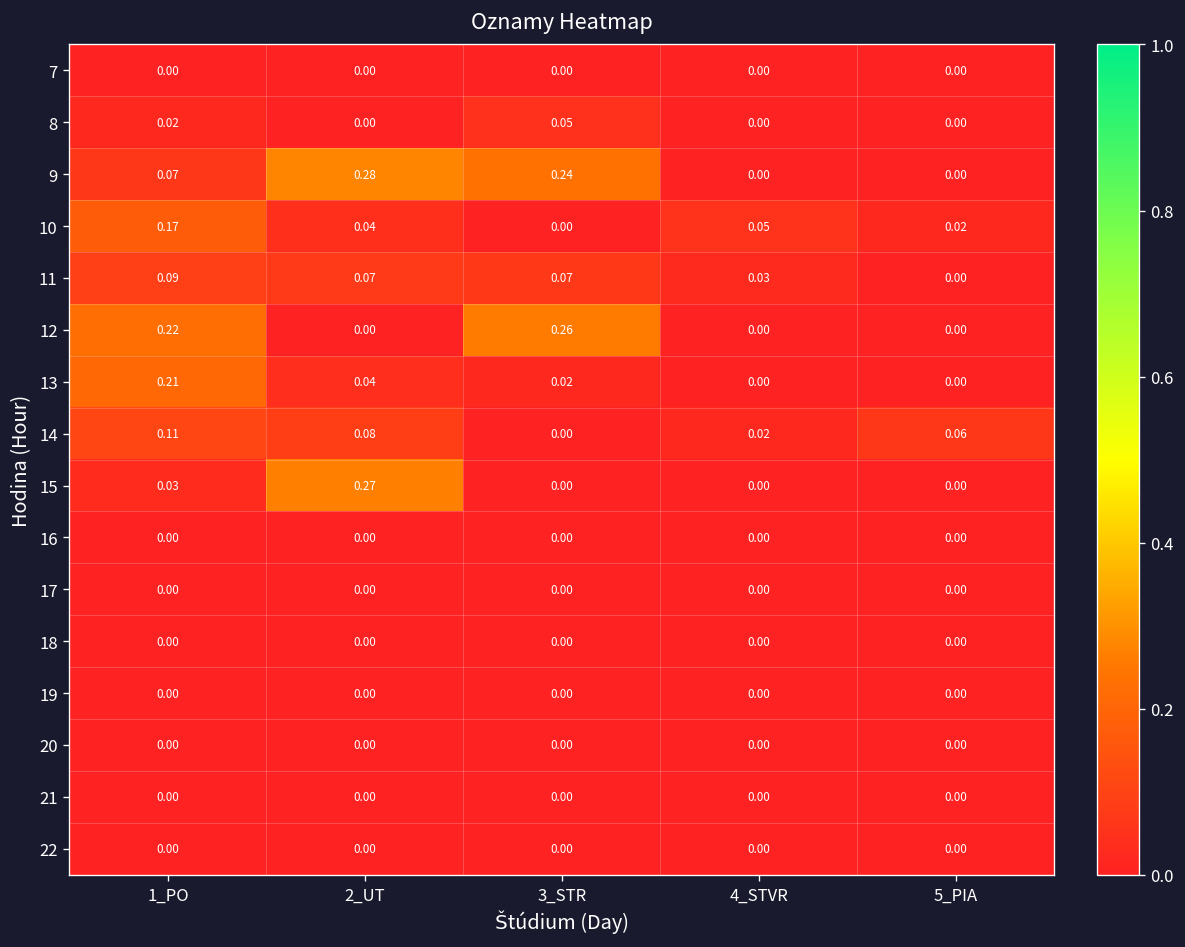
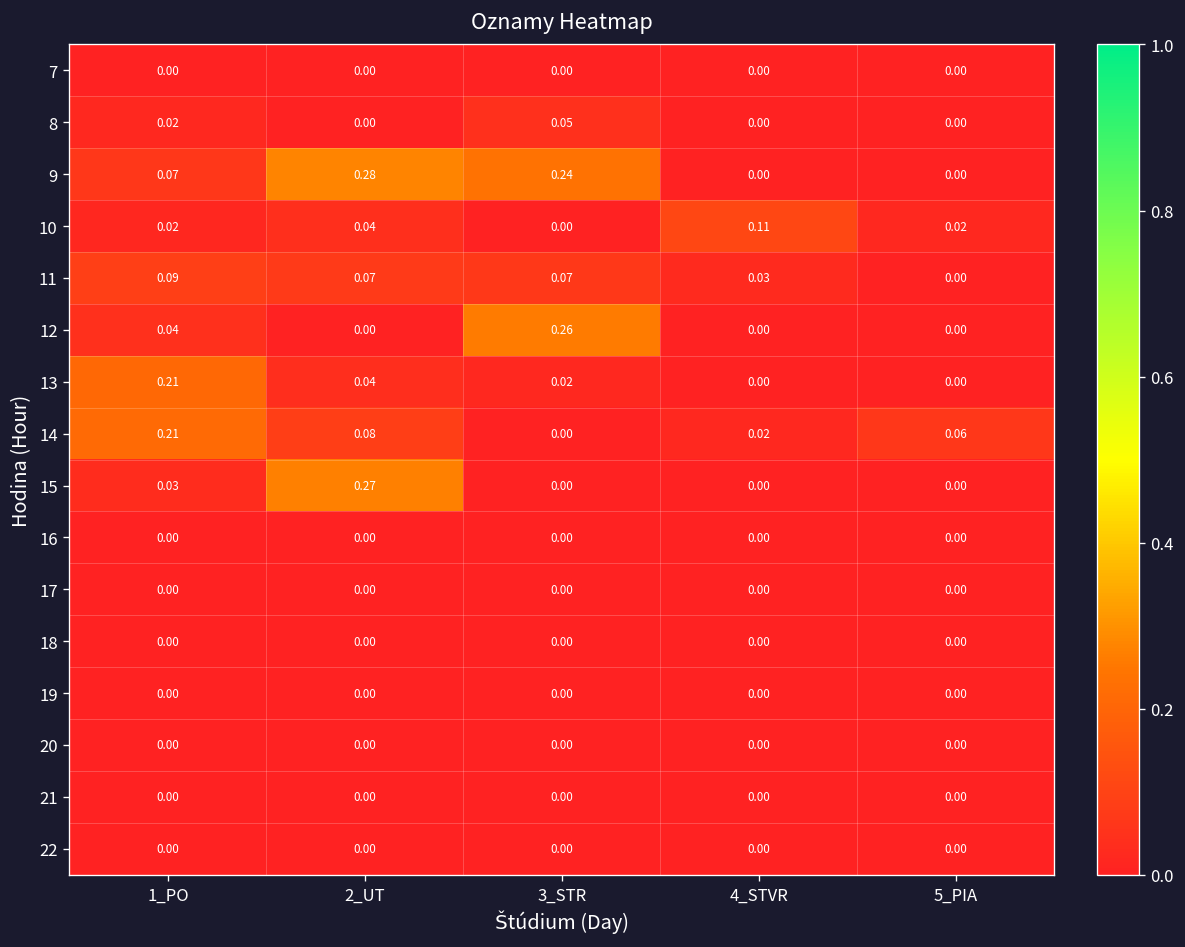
  {
    "7": {
      "1_PO": 0.00,
      "2_UT": 0.00,
      "3_STR": 0.00,
      "4_STVR": 0.00,
      "5_PIA": 0.00
    },
    "8": {
      "1_PO": 0.02,
      "2_UT": 0.00,
      "3_STR": 0.05,
      "4_STVR": 0.00,
      "5_PIA": 0.00
    },
    "9": {
      "1_PO": 0.07,
      "2_UT": 0.28,
      "3_STR": 0.24,
      "4_STVR": 0.00,
      "5_PIA": 0.00
    },
    "10": {
-     "1_PO": 0.17,
+     "1_PO": 0.02,
      "2_UT": 0.04,
      "3_STR": 0.00,
-     "4_STVR": 0.05,
+     "4_STVR": 0.11,
      "5_PIA": 0.02
    },
    "11": {
      "1_PO": 0.09,
      "2_UT": 0.07,
      "3_STR": 0.07,
      "4_STVR": 0.03,
      "5_PIA": 0.00
    },
    "12": {
-     "1_PO": 0.22,
+     "1_PO": 0.04,
      "2_UT": 0.00,
      "3_STR": 0.26,
      "4_STVR": 0.00,
      "5_PIA": 0.00
    },
    "13": {
      "1_PO": 0.21,
      "2_UT": 0.04,
      "3_STR": 0.02,
      "4_STVR": 0.00,
      "5_PIA": 0.00
    },
    "14": {
-     "1_PO": 0.11,
+     "1_PO": 0.21,
      "2_UT": 0.08,
      "3_STR": 0.00,
      "4_STVR": 0.02,
      "5_PIA": 0.06
    },
    "15": {
      "1_PO": 0.03,
      "2_UT": 0.27,
      "3_STR": 0.00,
      "4_STVR": 0.00,
      "5_PIA": 0.00
    },
    "16": {
      "1_PO": 0.00,
      "2_UT": 0.00,
      "3_STR": 0.00,
      "4_STVR": 0.00,
      "5_PIA": 0.00
    },
    "17": {
      "1_PO": 0.00,
      "2_UT": 0.00,
      "3_STR": 0.00,
      "4_STVR": 0.00,
      "5_PIA": 0.00
    },
    "18": {
      "1_PO": 0.00,
      "2_UT": 0.00,
      "3_STR": 0.00,
      "4_STVR": 0.00,
      "5_PIA": 0.00
    },
    "19": {
      "1_PO": 0.00,
      "2_UT": 0.00,
      "3_STR": 0.00,
      "4_STVR": 0.00,
      "5_PIA": 0.00
    },
    "20": {
      "1_PO": 0.00,
      "2_UT": 0.00,
      "3_STR": 0.00,
      "4_STVR": 0.00,
      "5_PIA": 0.00
    },
    "21": {
      "1_PO": 0.00,
      "2_UT": 0.00,
      "3_STR": 0.00,
      "4_STVR": 0.00,
      "5_PIA": 0.00
    },
    "22": {
      "1_PO": 0.00,
      "2_UT": 0.00,
      "3_STR": 0.00,
      "4_STVR": 0.00,
      "5_PIA": 0.00
    }
  }
